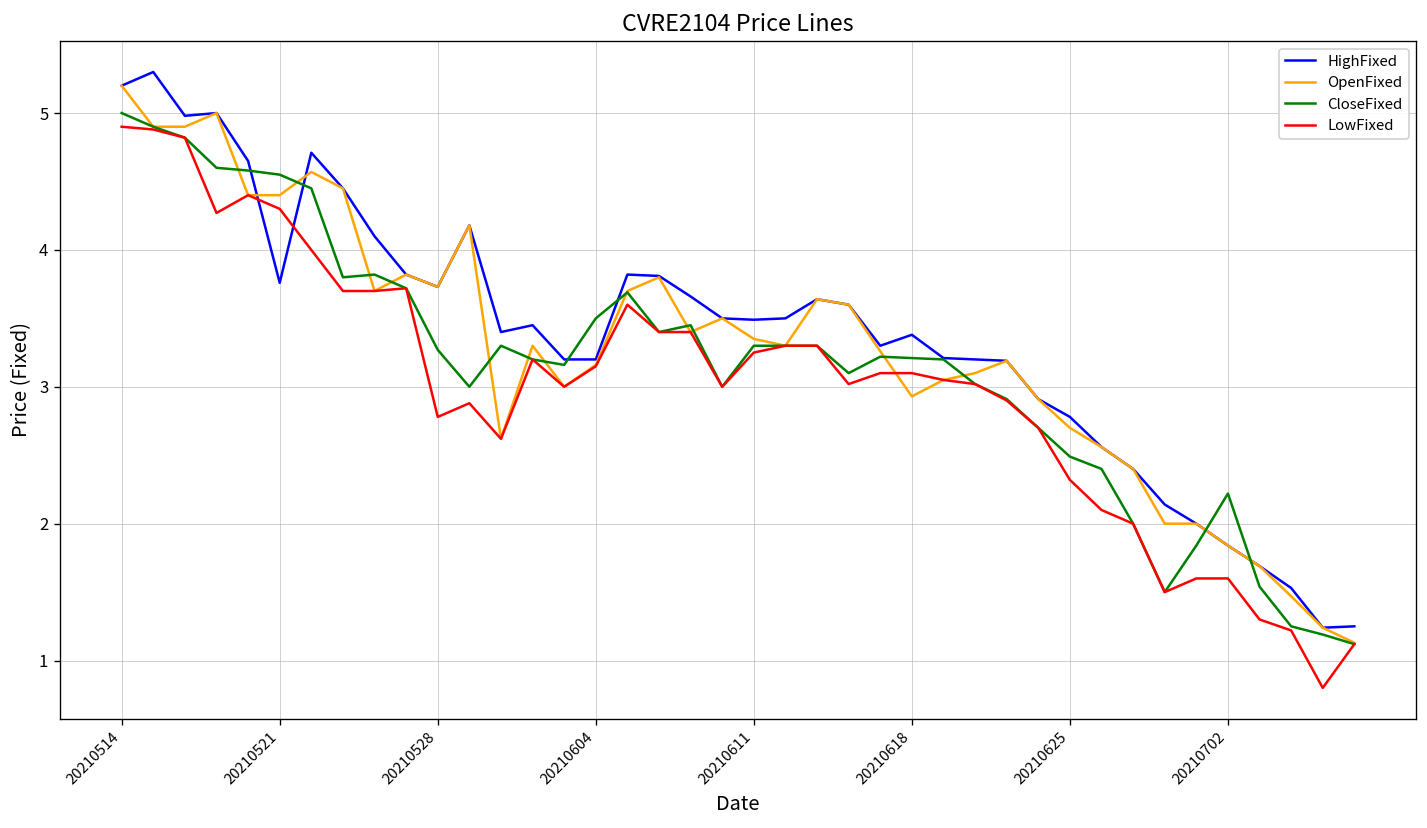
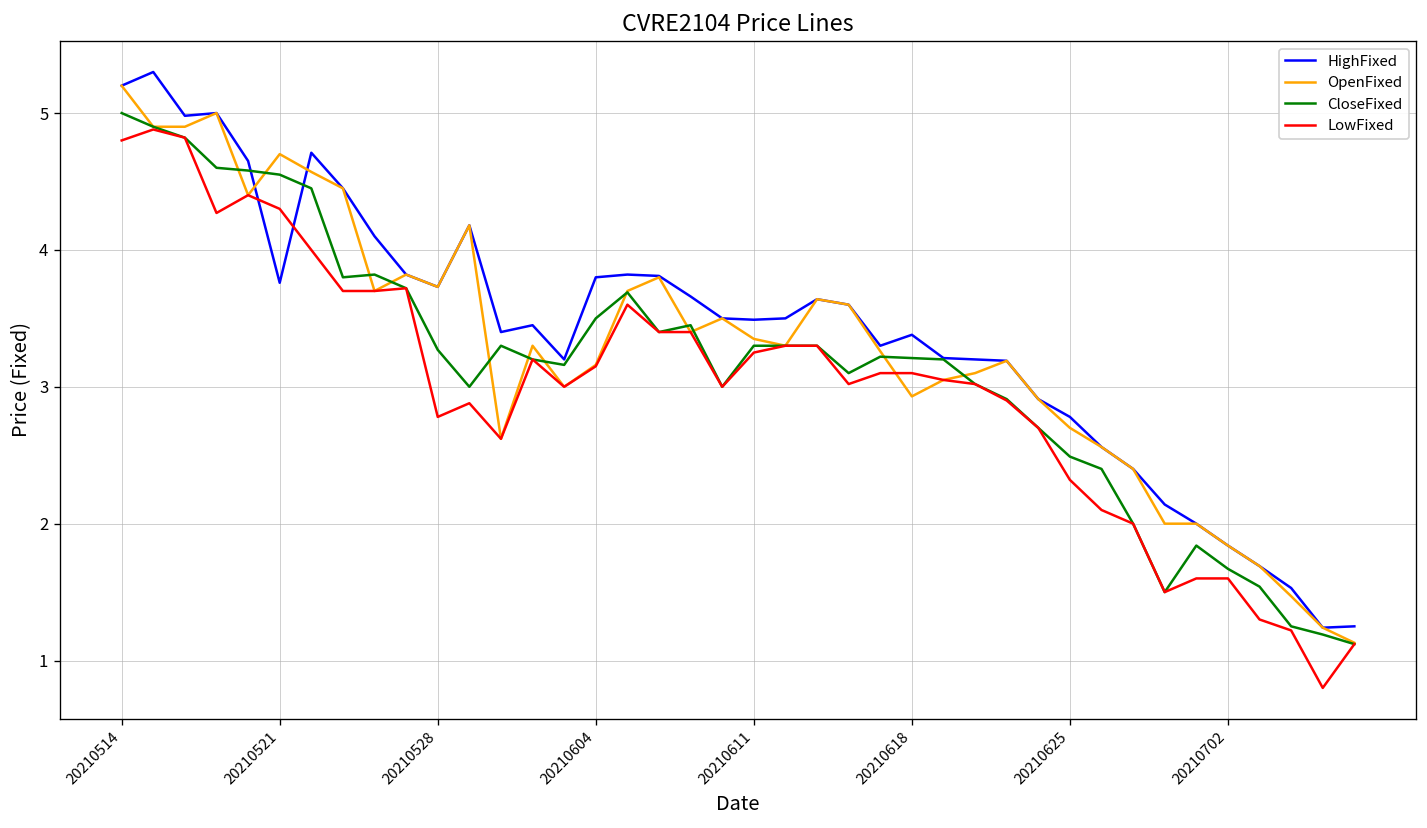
  {
    "HighFixed": {
      "20210521": 3.76,
-     "20210604": 3.2,
+     "20210604": 3.8,
      "20210611": 3.5,
      "20210618": 3.4,
      "20210625": 2.8
    },
    "OpenFixed": {
-     "20210521": 4.4,
+     "20210521": 4.7,
      "20210611": 3.35,
      "20210618": 2.93,
      "20210625": 2.7
    },
    "CloseFixed": {
      "20210514": 5.00,
      "20210521": 4.55,
      "20210528": 3.27,
      "20210604": 3.50,
      "20210611": 3.30,
      "20210618": 3.21,
      "20210625": 2.49,
-     "20210702": 2.22
+     "20210702": 1.67
    },
    "LowFixed": {
-     "20210514": 4.9,
+     "20210514": 4.8,
      "20210521": 4.3,
      "20210528": 2.8,
      "20210611": 3.25,
      "20210618": 3.1,
      "20210625": 2.3,
      "20210702": 1.6
    }
  }
